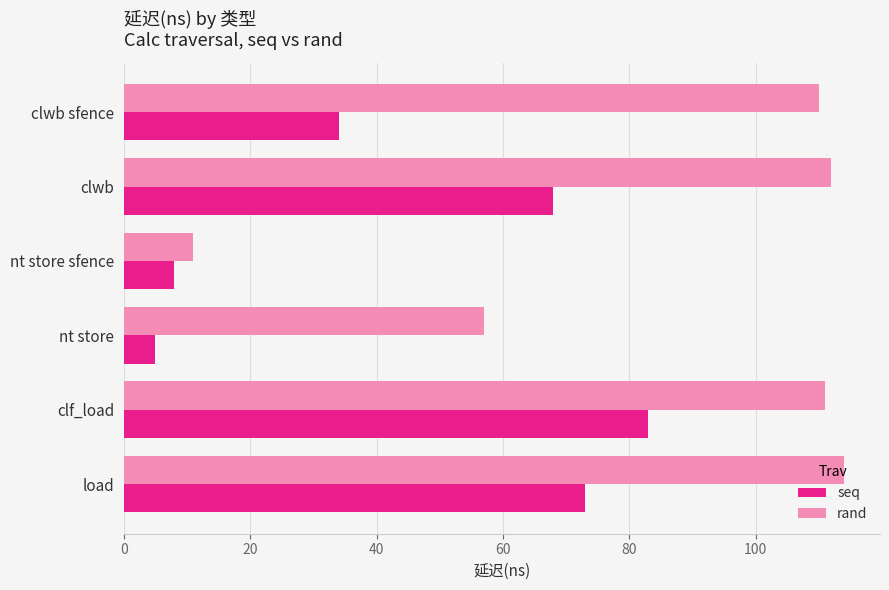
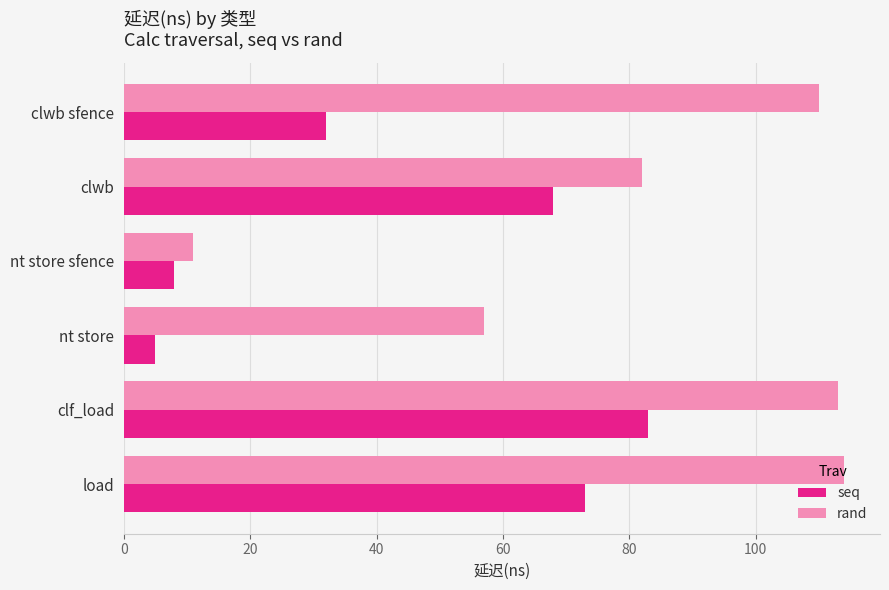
  {
    "seq": {
-     "clwb sfence": 34,
+     "clwb sfence": 32,
      "clwb": 68,
      "nt store sfence": 8,
      "nt store": 5,
      "clf_load": 83,
      "load": 73
    },
    "rand": {
      "clwb sfence": 110,
-     "clwb": 112,
+     "clwb": 82,
      "nt store sfence": 11,
      "nt store": 57,
-     "clf_load": 111,
+     "clf_load": 113,
      "load": 114
    }
  }
